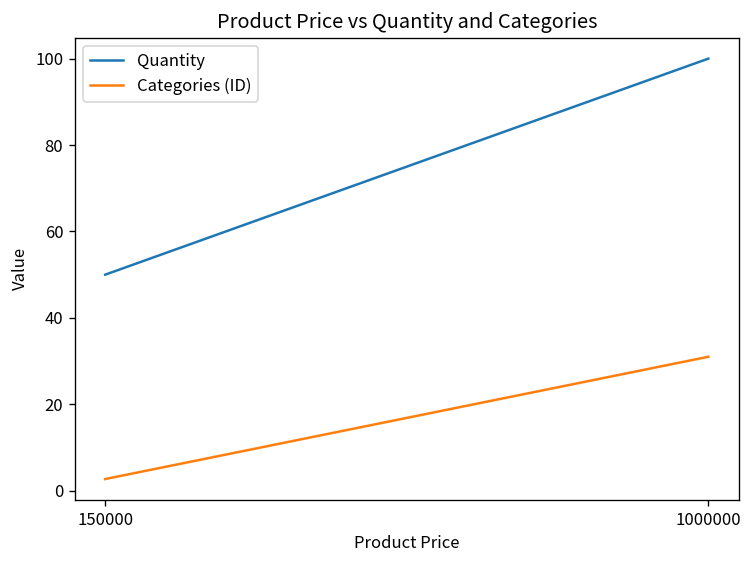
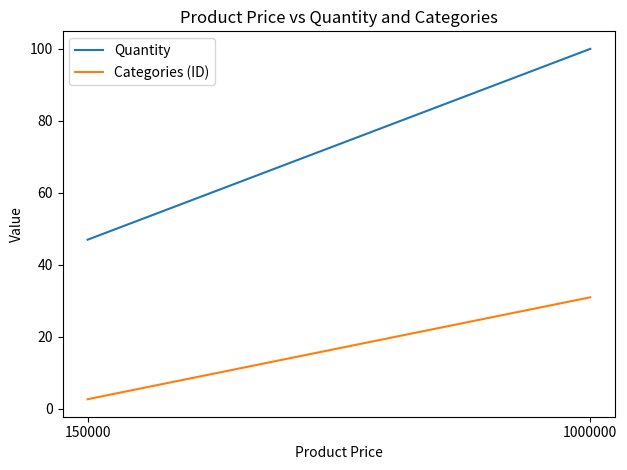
  {
    "Quantity": {
-     "150000": 50,
+     "150000": 47,
      "1000000": 100
    },
    "Categories (ID)": {
      "150000": 3,
      "1000000": 31
    }
  }
